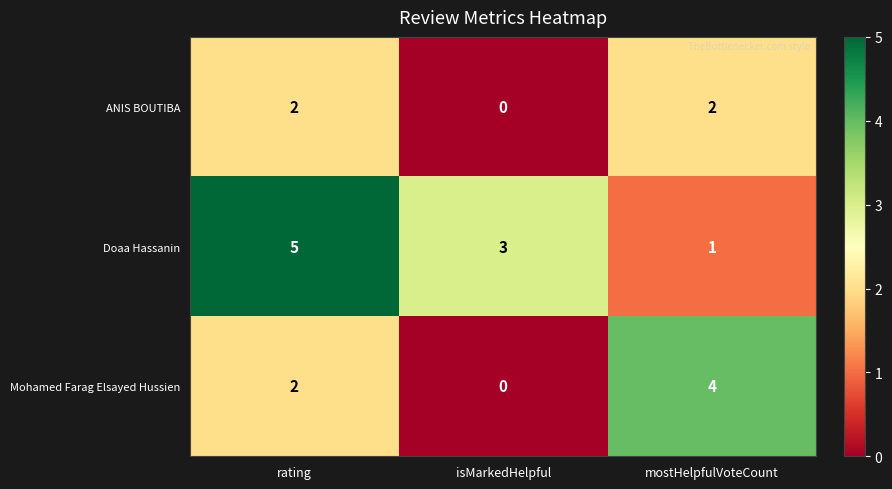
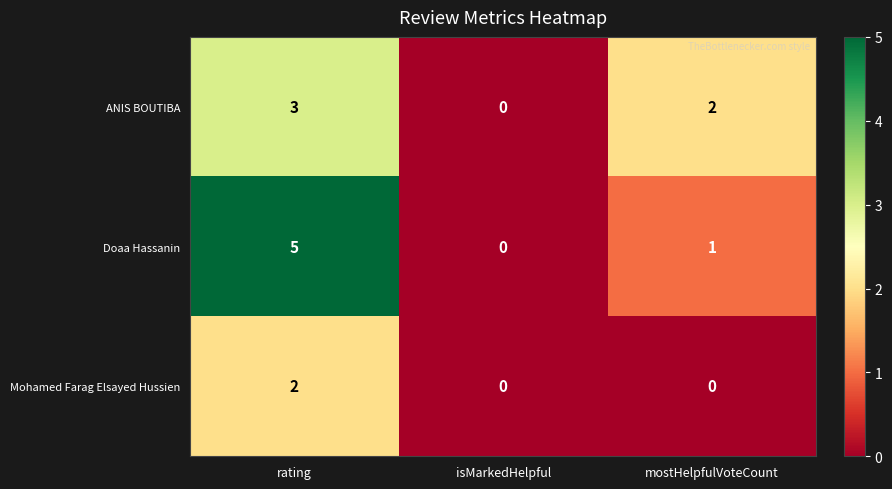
  {
    "ANIS BOUTIBA": {
-     "rating": 2,
+     "rating": 3,
      "isMarkedHelpful": 0,
      "mostHelpfulVoteCount": 2
    },
    "Doaa Hassanin": {
      "rating": 5,
-     "isMarkedHelpful": 3,
+     "isMarkedHelpful": 0,
      "mostHelpfulVoteCount": 1
    },
    "Mohamed Farag Elsayed Hussien": {
      "rating": 2,
      "isMarkedHelpful": 0,
-     "mostHelpfulVoteCount": 4
+     "mostHelpfulVoteCount": 0
    }
  }
